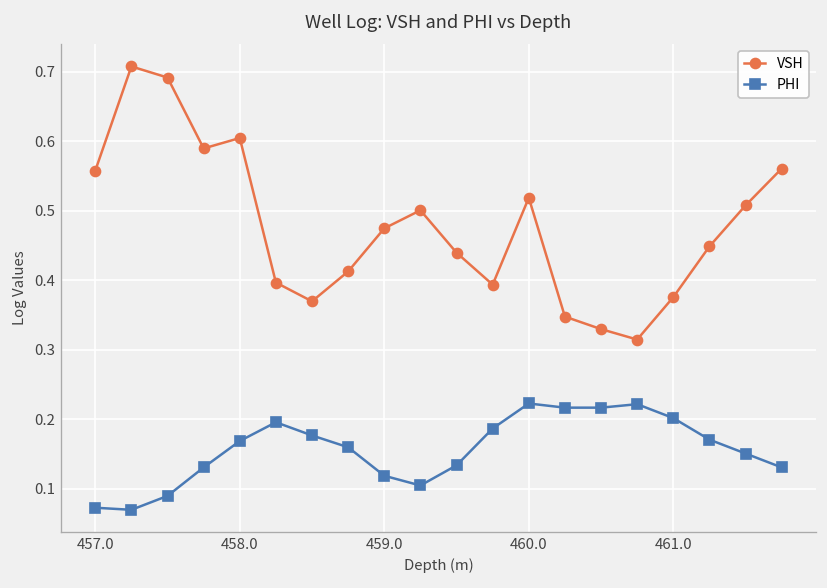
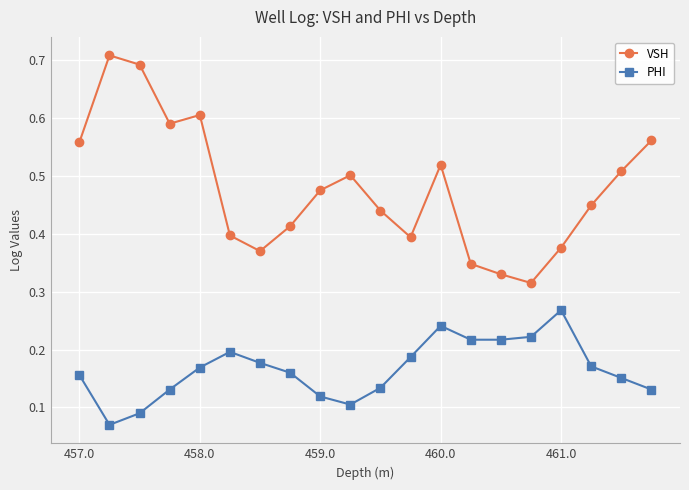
  {
    "VSH": {
      "457.0": 0.56,
      "458.0": 0.61,
      "459.0": 0.48,
      "460.0": 0.52,
      "461.0": 0.38
    },
    "PHI": {
-     "457.0": 0.07,
+     "457.0": 0.16,
      "458.0": 0.17,
      "459.0": 0.12,
-     "460.0": 0.22,
-     "461.0": 0.20
+     "460.0": 0.24,
+     "461.0": 0.27
    }
  }
